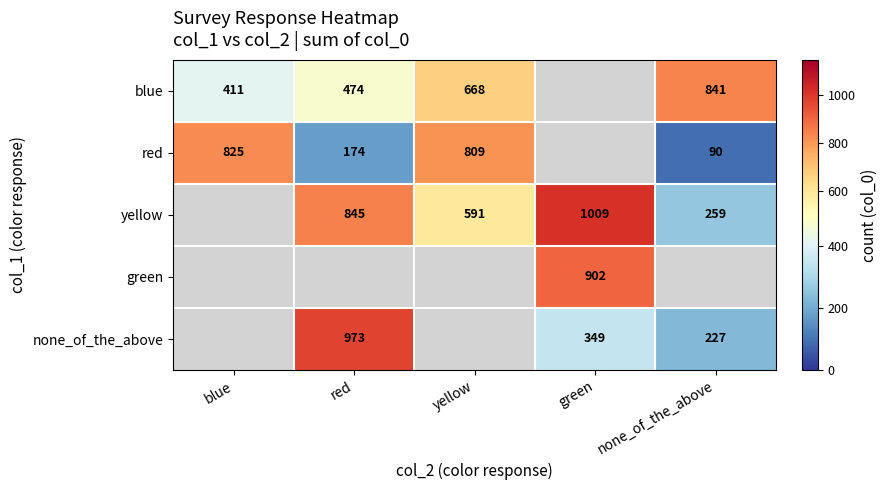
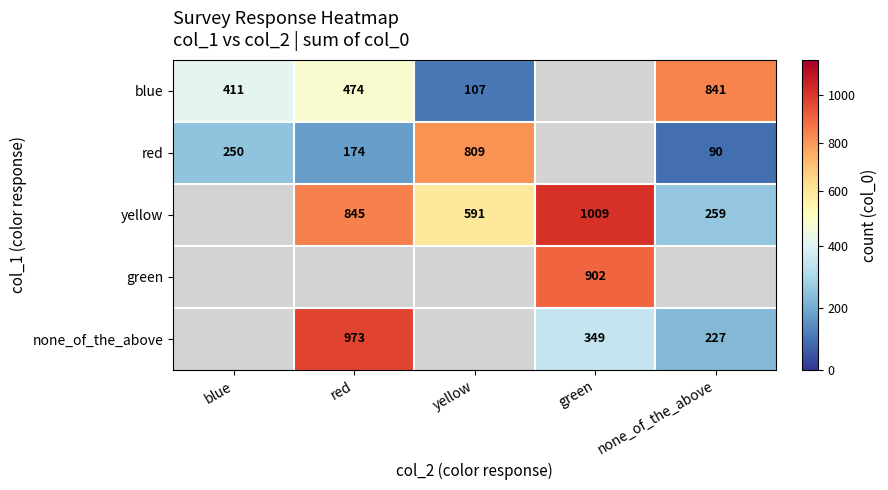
  {
    "blue": {
      "blue": 411,
      "red": 474,
-     "yellow": 668,
+     "yellow": 107,
      "none_of_the_above": 841
    },
    "red": {
-     "blue": 825,
+     "blue": 250,
      "red": 174,
      "yellow": 809,
      "none_of_the_above": 90
    },
    "yellow": {
      "red": 845,
      "yellow": 591,
      "green": 1009,
      "none_of_the_above": 259
    },
    "green": {
      "green": 902
    },
    "none_of_the_above": {
      "red": 973,
      "green": 349,
      "none_of_the_above": 227
    }
  }
